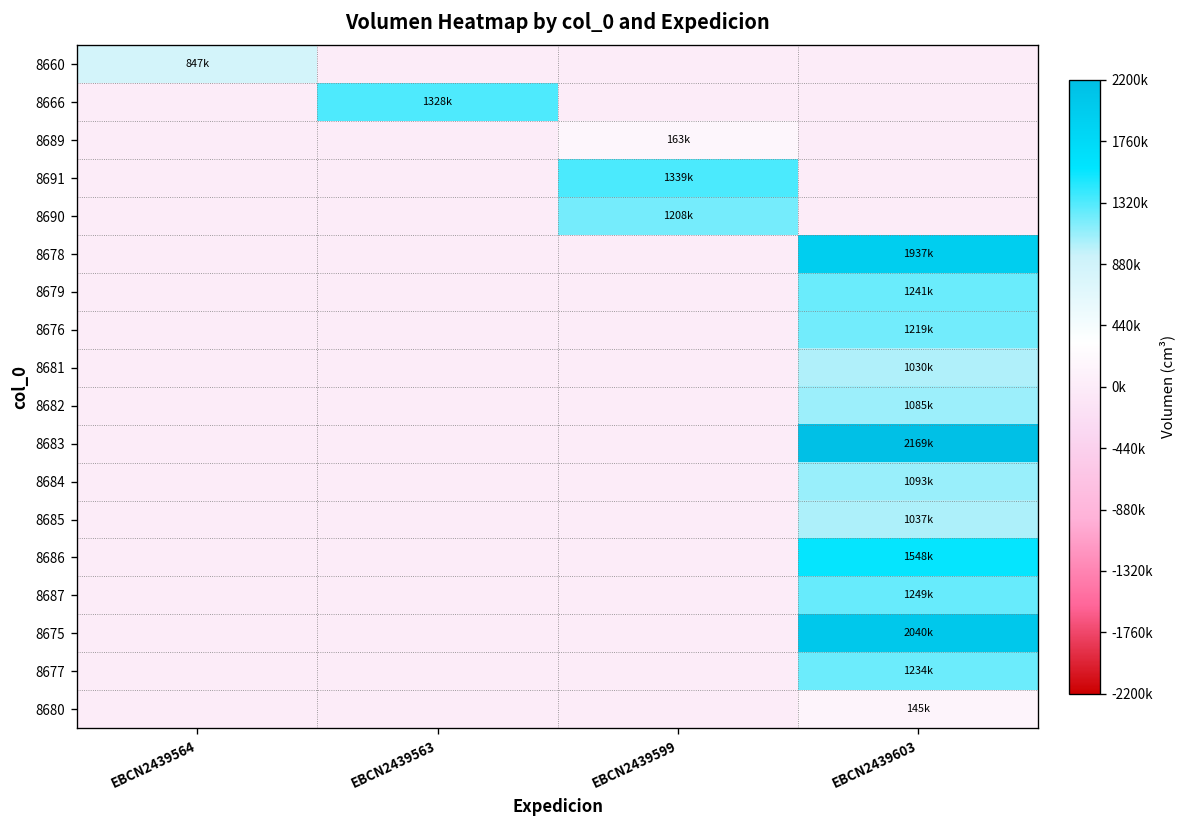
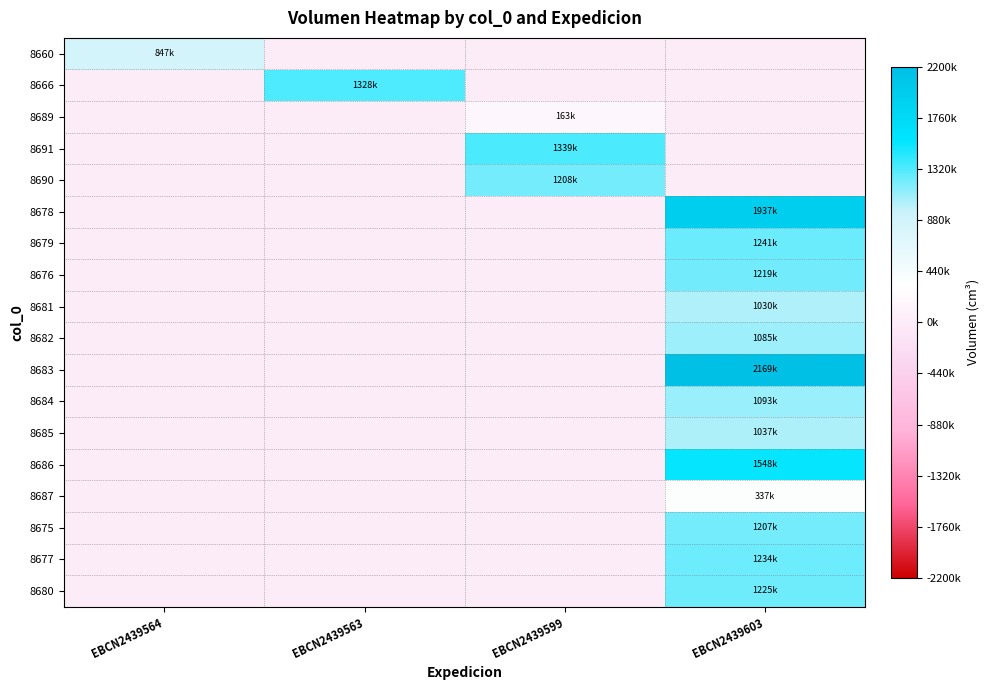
  {
    "8660": {
      "EBCN2439564": "847k"
    },
    "8666": {
      "EBCN2439563": "1328k"
    },
    "8689": {
      "EBCN2439599": "163k"
    },
    "8691": {
      "EBCN2439599": "1339k"
    },
    "8690": {
      "EBCN2439599": "1208k"
    },
    "8678": {
      "EBCN2439603": "1937k"
    },
    "8679": {
      "EBCN2439603": "1241k"
    },
    "8676": {
      "EBCN2439603": "1219k"
    },
    "8681": {
      "EBCN2439603": "1030k"
    },
    "8682": {
      "EBCN2439603": "1085k"
    },
    "8683": {
      "EBCN2439603": "2169k"
    },
    "8684": {
      "EBCN2439603": "1093k"
    },
    "8685": {
      "EBCN2439603": "1037k"
    },
    "8686": {
      "EBCN2439603": "1548k"
    },
    "8687": {
-     "EBCN2439603": "1249k"
+     "EBCN2439603": "337k"
    },
    "8675": {
-     "EBCN2439603": "2040k"
+     "EBCN2439603": "1207k"
    },
    "8677": {
      "EBCN2439603": "1234k"
    },
    "8680": {
-     "EBCN2439603": "145k"
+     "EBCN2439603": "1225k"
    }
  }
